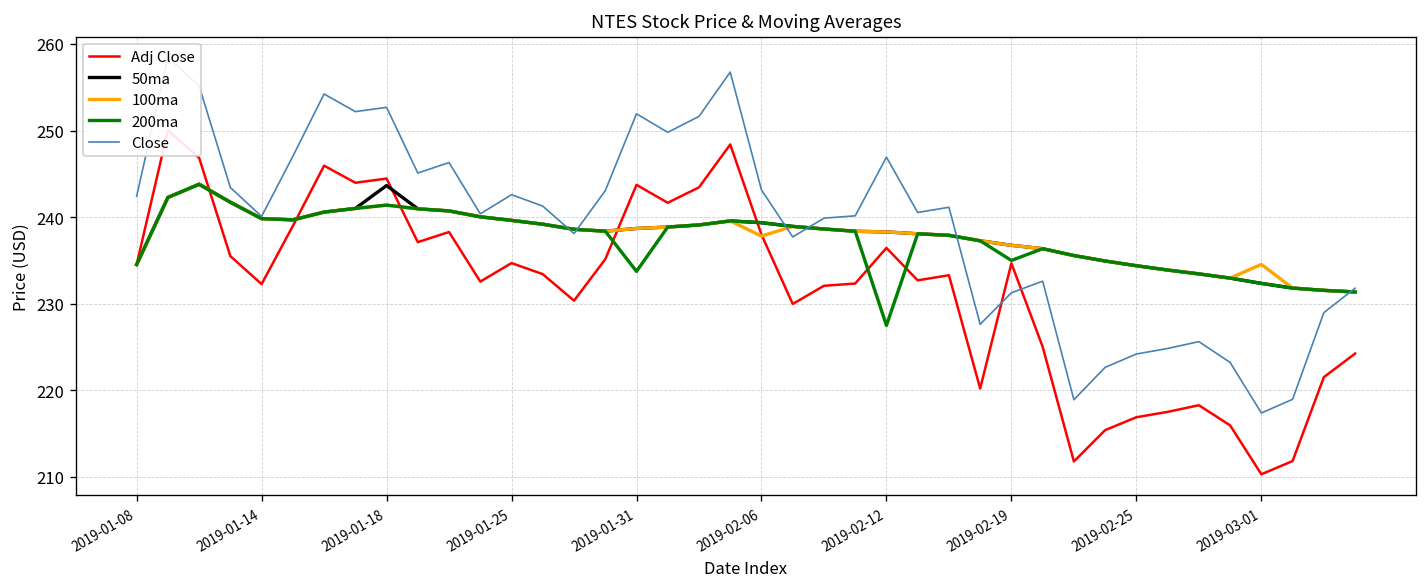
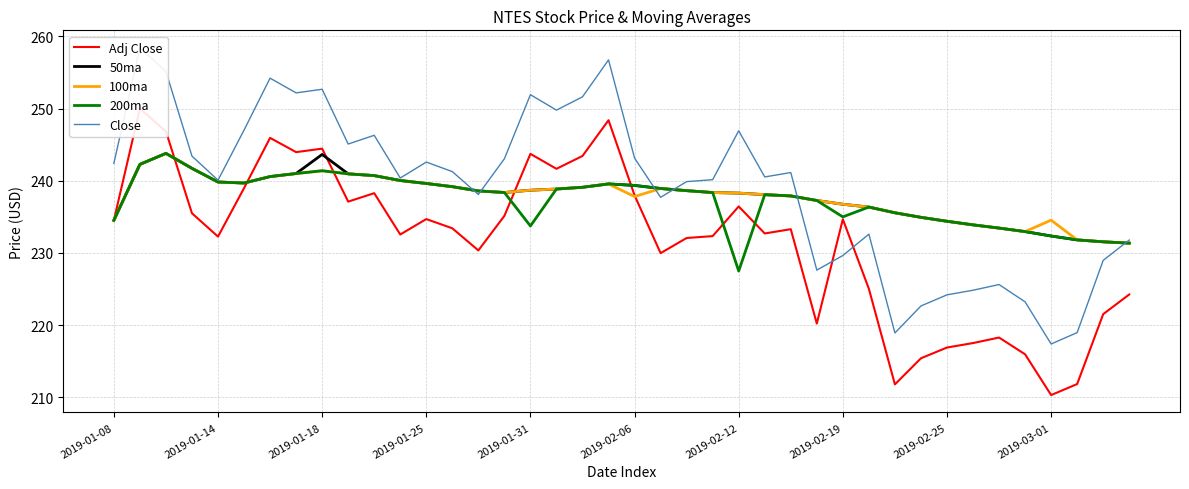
  {
    "Adj Close": {
      "2019-01-14": 232,
      "2019-01-18": 244,
      "2019-01-25": 235,
      "2019-01-31": 244,
      "2019-02-12": 236,
      "2019-02-25": 217,
      "2019-03-01": 210
    },
    "50ma": {
      "2019-01-18": 244
    },
    "100ma": {
      "2019-03-01": 235
    },
    "200ma": {
      "2019-01-31": 234,
      "2019-02-12": 227
    },
    "Close": {
      "2019-01-08": 242,
      "2019-01-18": 253,
      "2019-01-25": 243,
      "2019-01-31": 252,
      "2019-02-06": 243,
      "2019-02-12": 247,
-     "2019-02-19": 231,
+     "2019-02-19": 230,
      "2019-02-25": 224,
      "2019-03-01": 217
    }
  }
